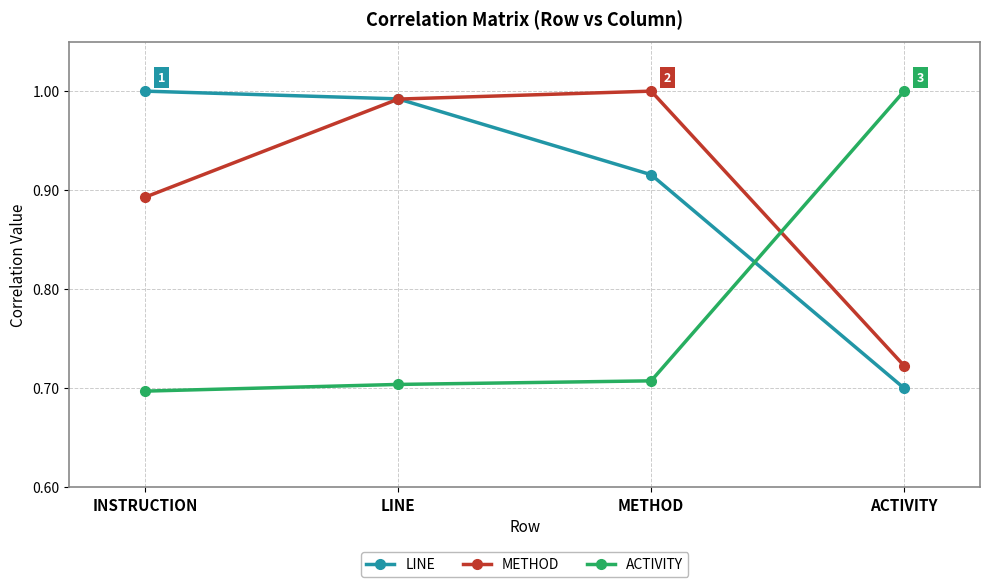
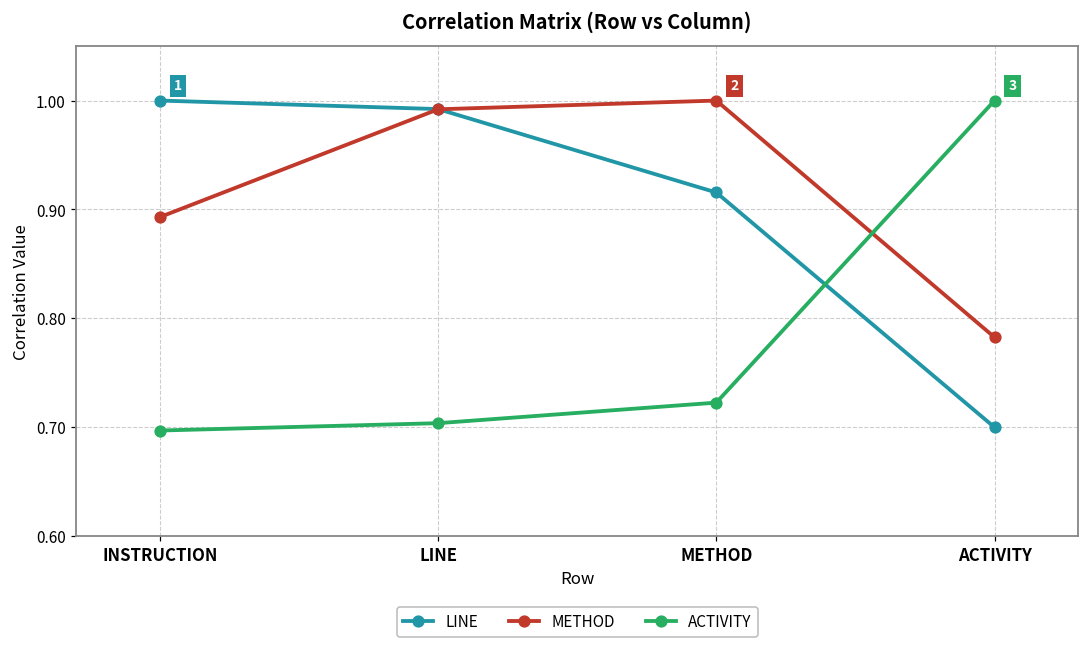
  {
    "LINE": {
      "METHOD": 0.92,
      "ACTIVITY": 0.70
    },
    "METHOD": {
      "INSTRUCTION": 0.89,
-     "ACTIVITY": 0.72
+     "ACTIVITY": 0.78
    },
    "ACTIVITY": {
      "INSTRUCTION": 0.70,
      "LINE": 0.70,
-     "METHOD": 0.71
+     "METHOD": 0.72
    }
  }
